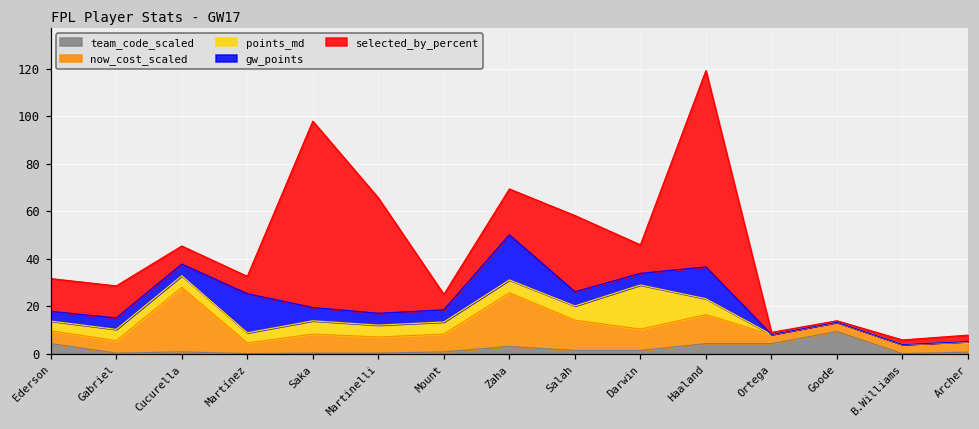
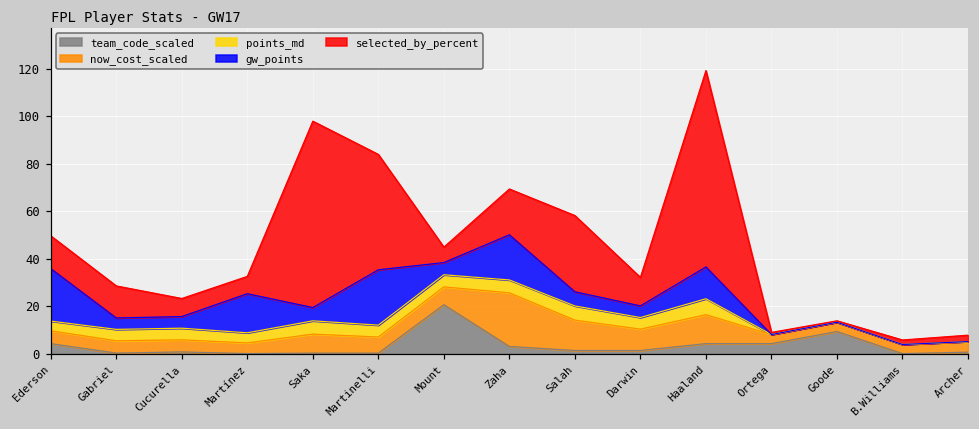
  {
    "team_code_scaled": {
      "Ederson": 4,
      "Gabriel": 0,
      "Cucurella": 1,
      "Martínez": 0,
      "Saka": 0,
      "Martinelli": 0,
-     "Mount": 1,
+     "Mount": 21,
      "Zaha": 3,
      "Salah": 1,
      "Darwin": 1,
      "Haaland": 4,
      "Ortega": 4,
      "Goode": 9,
      "B.Williams": 0,
      "Archer": 1
    },
    "now_cost_scaled": {
      "Ederson": 5,
      "Gabriel": 5,
-     "Cucurella": 27,
+     "Cucurella": 5,
      "Martínez": 5,
      "Saka": 8,
      "Martinelli": 7,
      "Mount": 8,
      "Zaha": 23,
      "Salah": 13,
      "Darwin": 9,
      "Haaland": 12
    },
    "points_md": {
      "Ederson": 4,
      "Gabriel": 5,
      "Cucurella": 5,
      "Martínez": 4,
      "Saka": 6,
      "Martinelli": 5,
      "Mount": 5,
      "Zaha": 5,
      "Salah": 6,
-     "Darwin": 19,
+     "Darwin": 5,
      "Haaland": 7
    },
    "gw_points": {
-     "Ederson": 4,
+     "Ederson": 22,
      "Gabriel": 5,
      "Cucurella": 5,
      "Martínez": 16,
      "Saka": 6,
-     "Martinelli": 5,
+     "Martinelli": 23,
      "Mount": 5,
      "Zaha": 19,
      "Salah": 6,
      "Darwin": 5,
      "Haaland": 13
    },
    "selected_by_percent": {
      "Ederson": 14,
      "Gabriel": 14,
      "Cucurella": 8,
      "Martínez": 7,
      "Saka": 79,
      "Martinelli": 49,
      "Mount": 7,
      "Zaha": 19,
      "Salah": 32,
      "Darwin": 12,
      "Haaland": 83,
      "B.Williams": 2,
      "Archer": 3
    }
  }
